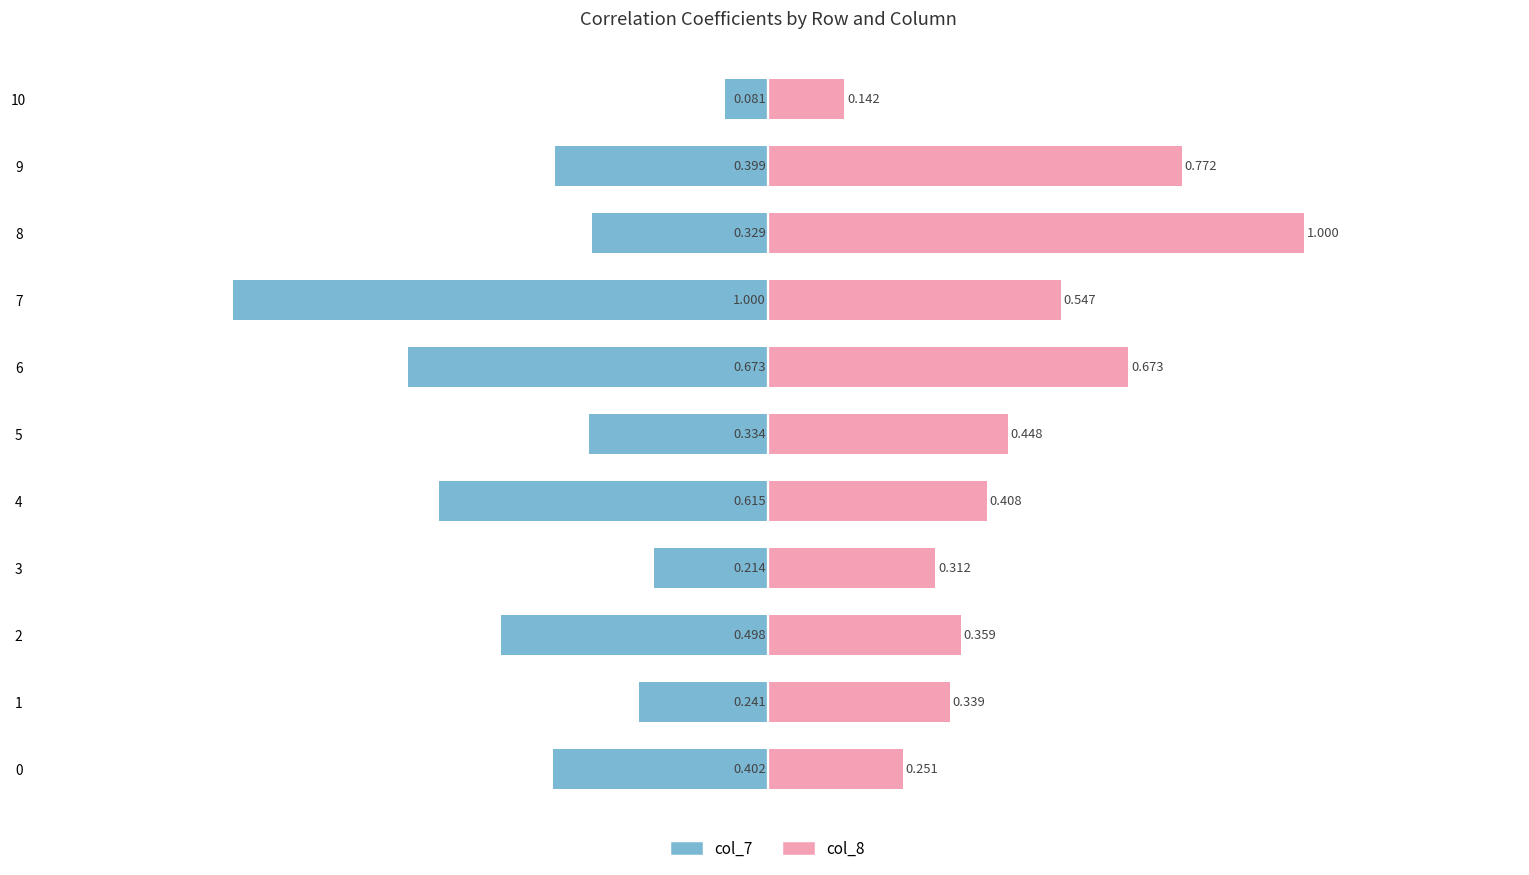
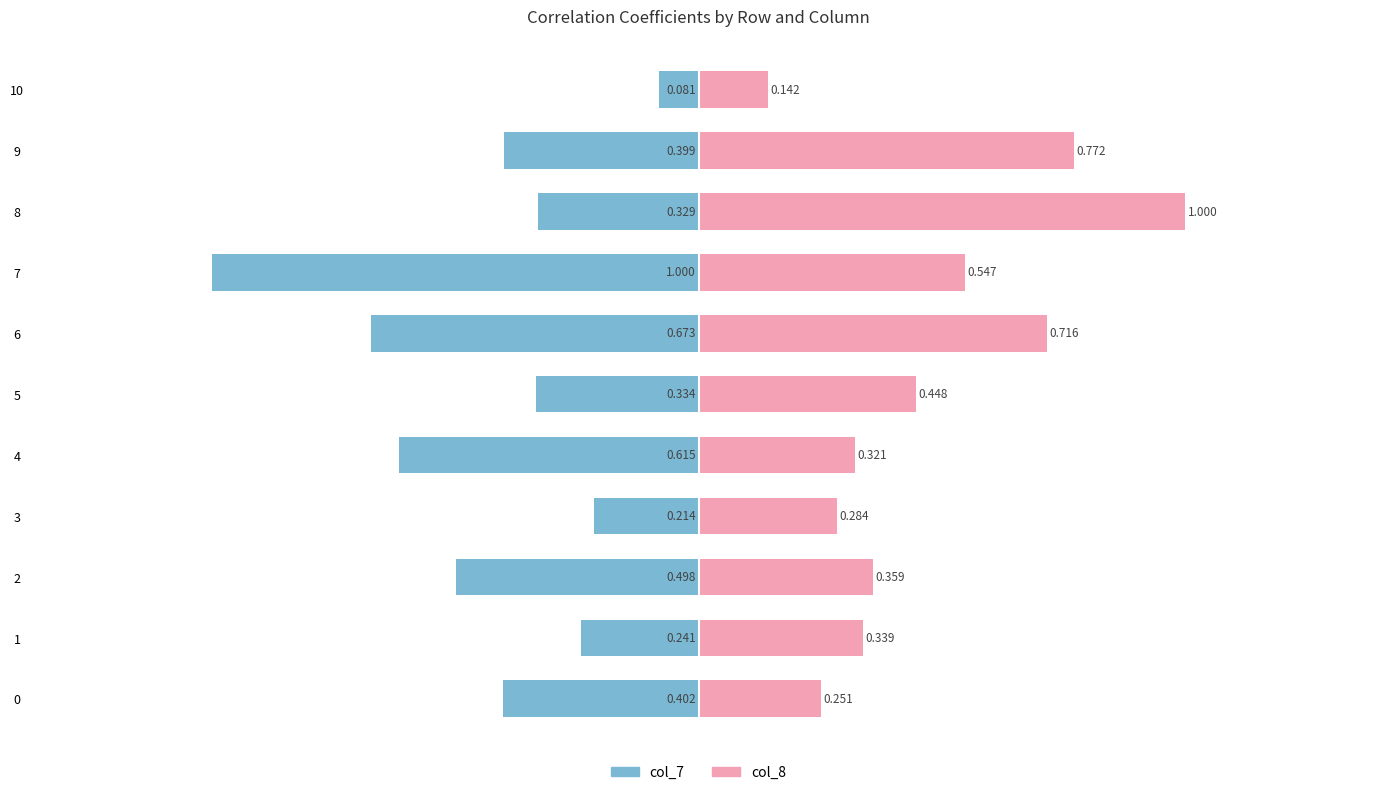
  {
    "col_8": {
      "10": 0.142,
      "9": 0.772,
      "8": 1.000,
      "7": 0.547,
-     "6": 0.673,
+     "6": 0.716,
      "5": 0.448,
-     "4": 0.408,
-     "3": 0.312,
+     "4": 0.321,
+     "3": 0.284,
      "2": 0.359,
      "1": 0.339,
      "0": 0.251
    }
  }
